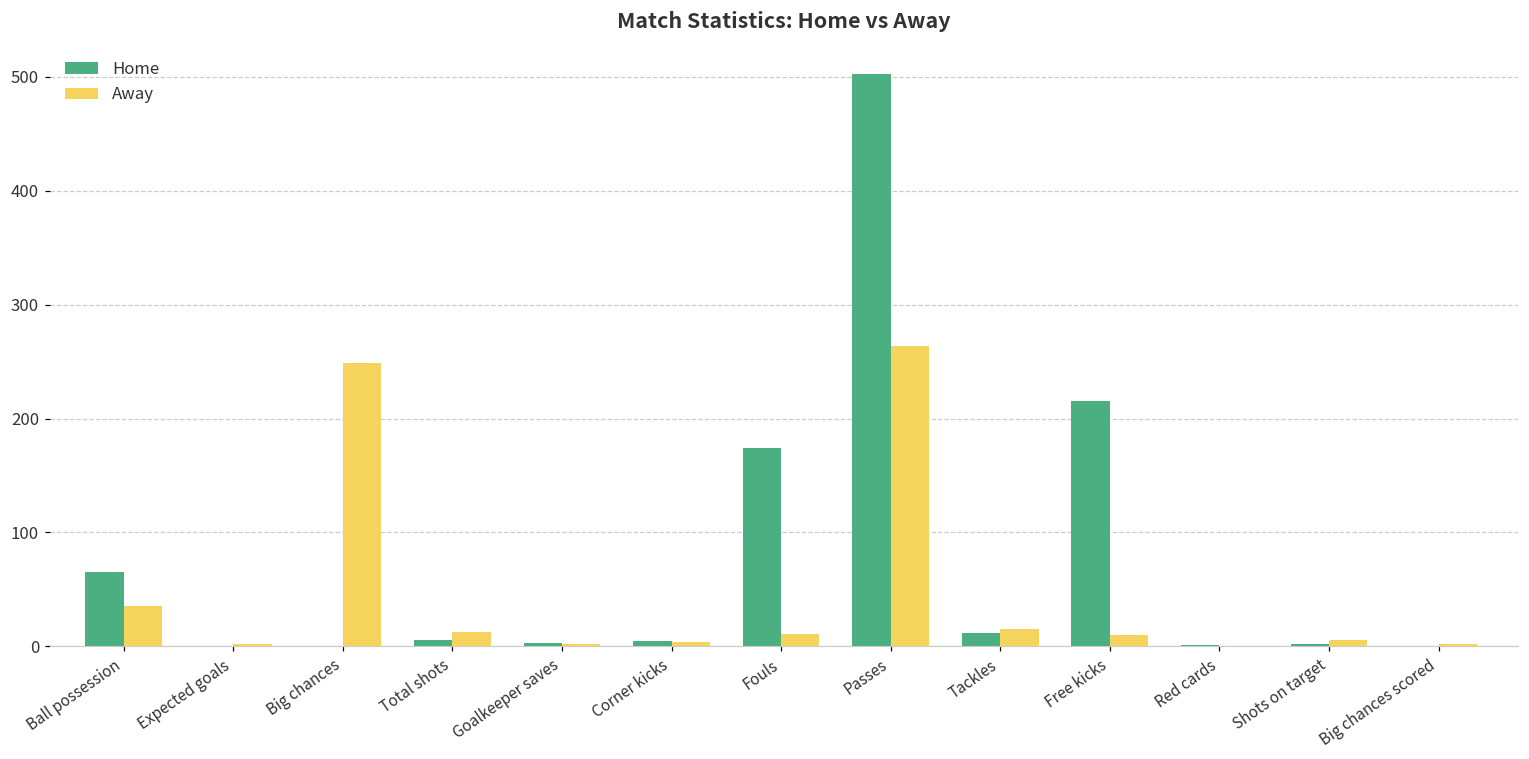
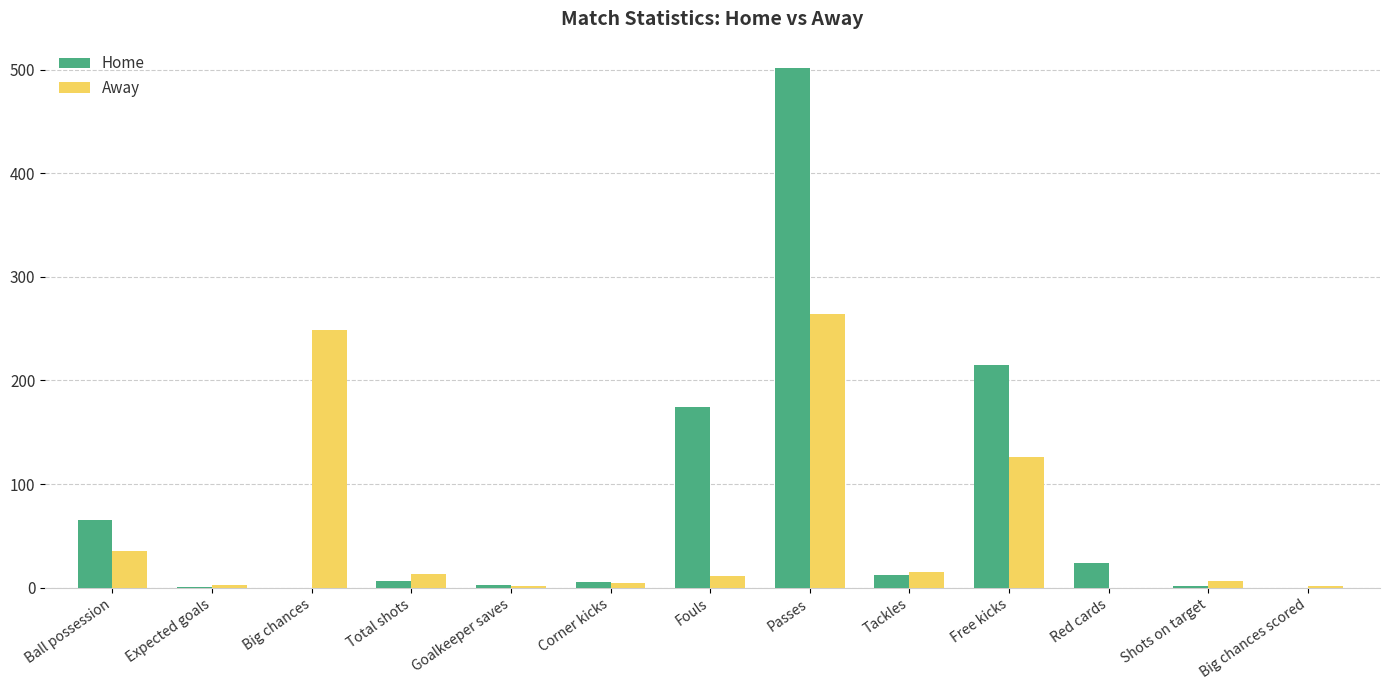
  {
    "Home": {
      "Ball possession": 65,
      "Big chances": 0,
      "Total shots": 6,
      "Goalkeeper saves": 3,
      "Corner kicks": 5,
      "Fouls": 174,
      "Passes": 502,
      "Tackles": 12,
      "Free kicks": 215,
-     "Red cards": 1,
+     "Red cards": 24,
      "Big chances scored": 0
    },
    "Away": {
      "Ball possession": 35,
      "Big chances": 249,
      "Total shots": 13,
      "Corner kicks": 4,
      "Fouls": 11,
      "Passes": 264,
      "Tackles": 15,
-     "Free kicks": 10,
+     "Free kicks": 126,
      "Red cards": 0,
      "Shots on target": 6
    }
  }
